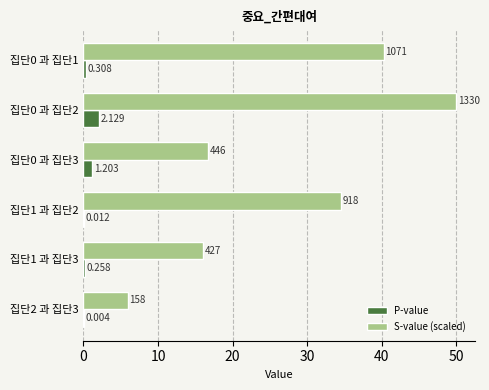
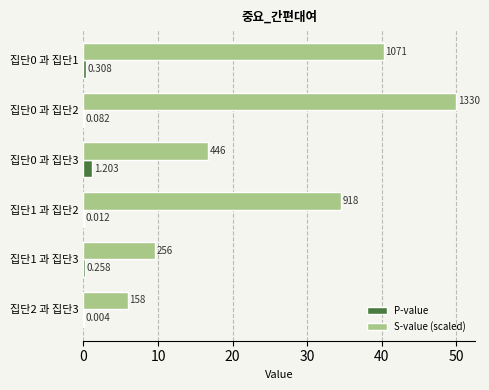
  {
    "P-value": {
      "집단0 과 집단1": 0.308,
-     "집단0 과 집단2": 2.129,
+     "집단0 과 집단2": 0.082,
      "집단0 과 집단3": 1.203,
      "집단1 과 집단2": 0.012,
      "집단1 과 집단3": 0.258,
      "집단2 과 집단3": 0.004
    },
    "S-value (scaled)": {
-     "집단1 과 집단3": 427
+     "집단1 과 집단3": 256
    }
  }
